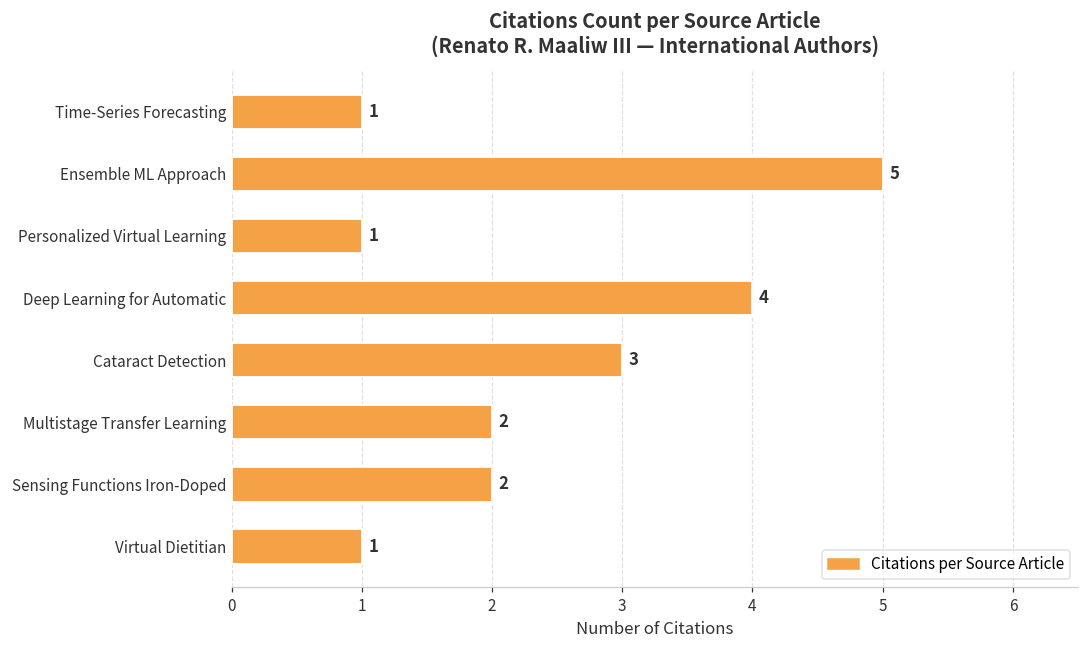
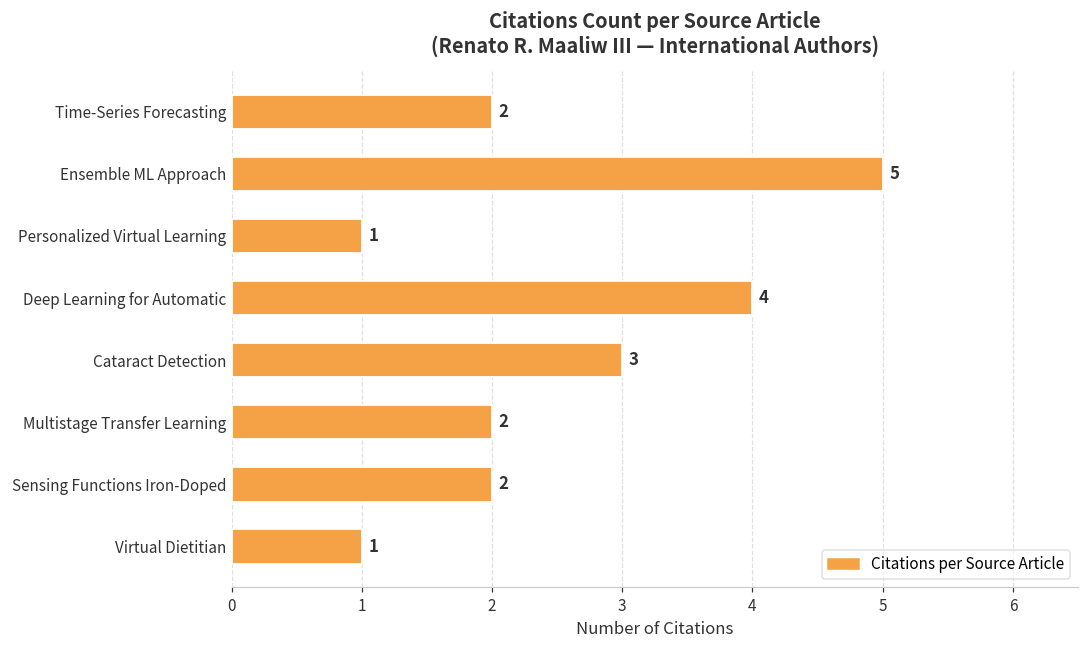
  {
-   "Time-Series Forecasting": 1,
+   "Time-Series Forecasting": 2,
    "Ensemble ML Approach": 5,
    "Personalized Virtual Learning": 1,
    "Deep Learning for Automatic": 4,
    "Cataract Detection": 3,
    "Multistage Transfer Learning": 2,
    "Sensing Functions Iron-Doped": 2,
    "Virtual Dietitian": 1
  }
